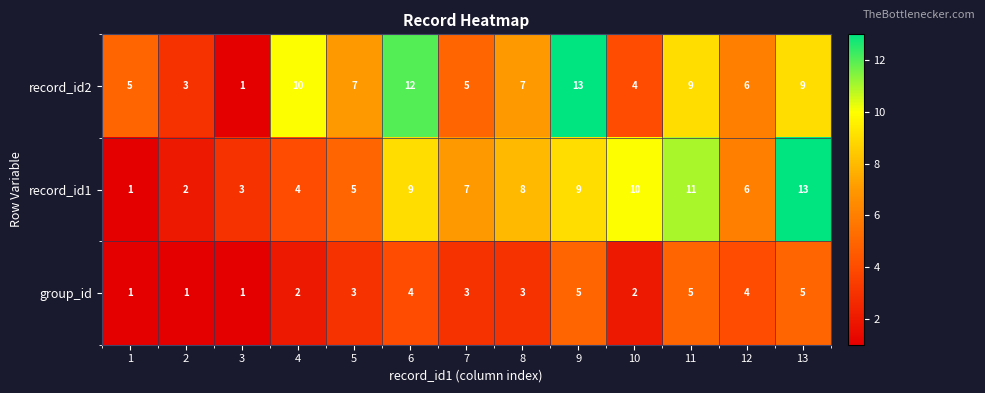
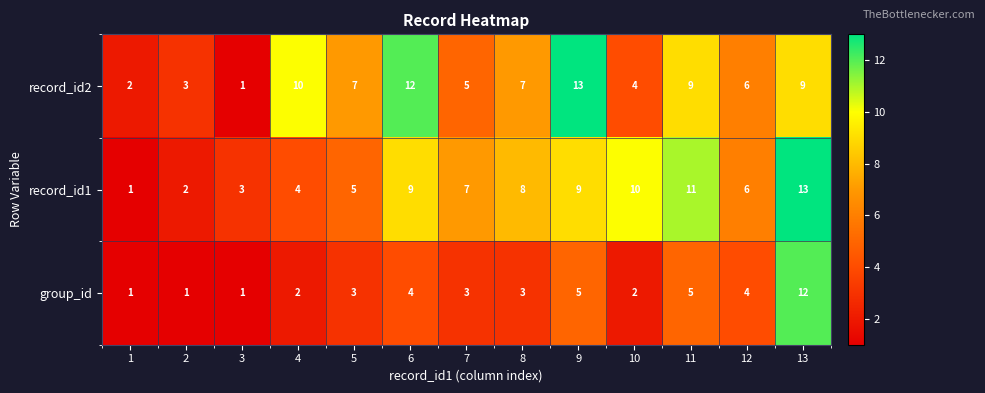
  {
    "record_id2": {
-     "1": 5,
+     "1": 2,
      "2": 3,
      "3": 1,
      "4": 10,
      "5": 7,
      "6": 12,
      "7": 5,
      "8": 7,
      "9": 13,
      "10": 4,
      "11": 9,
      "12": 6,
      "13": 9
    },
    "record_id1": {
      "1": 1,
      "2": 2,
      "3": 3,
      "4": 4,
      "5": 5,
      "6": 9,
      "7": 7,
      "8": 8,
      "9": 9,
      "10": 10,
      "11": 11,
      "12": 6,
      "13": 13
    },
    "group_id": {
      "1": 1,
      "2": 1,
      "3": 1,
      "4": 2,
      "5": 3,
      "6": 4,
      "7": 3,
      "8": 3,
      "9": 5,
      "10": 2,
      "11": 5,
      "12": 4,
-     "13": 5
+     "13": 12
    }
  }
